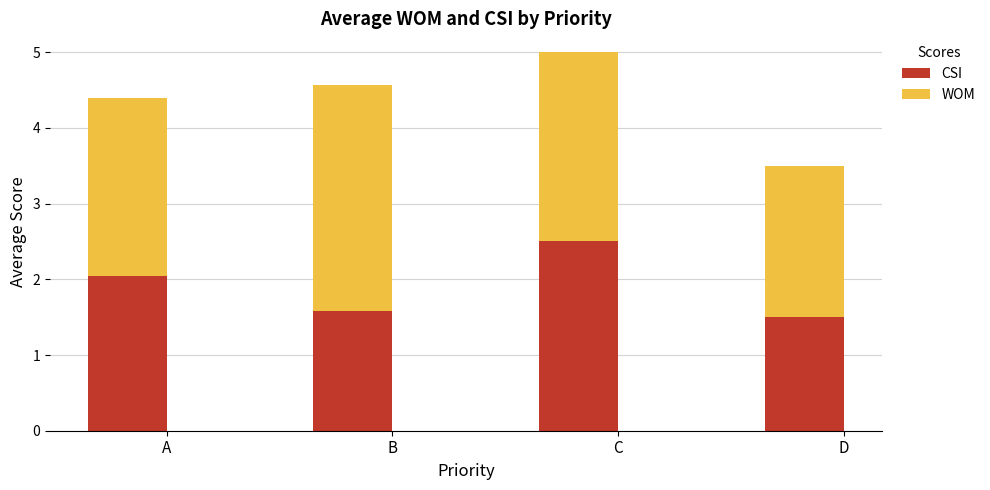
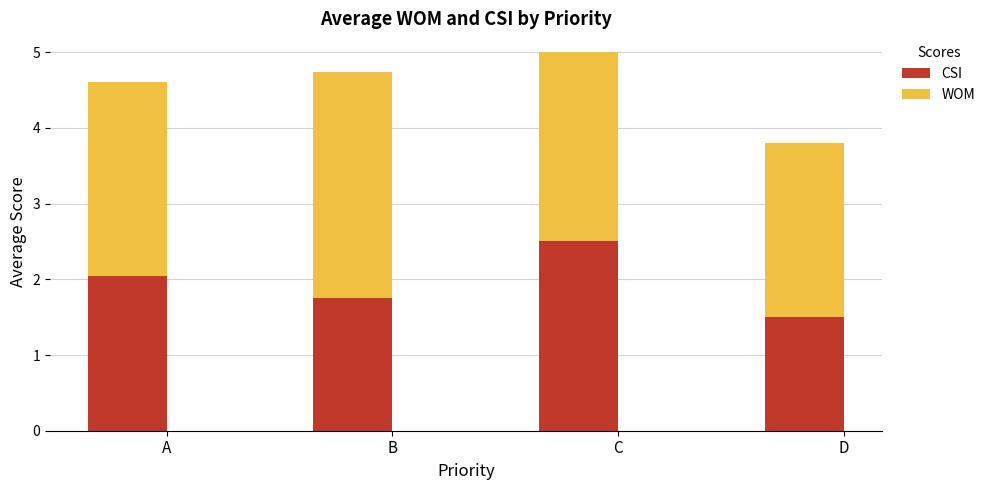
  {
    "CSI": {
      "A": 2.0,
-     "B": 1.6,
+     "B": 1.8,
      "C": 2.5,
      "D": 1.5
    },
    "WOM": {
-     "A": 2.4,
+     "A": 2.6,
      "B": 3.0,
      "C": 2.5,
-     "D": 2.0
+     "D": 2.3
    }
  }
